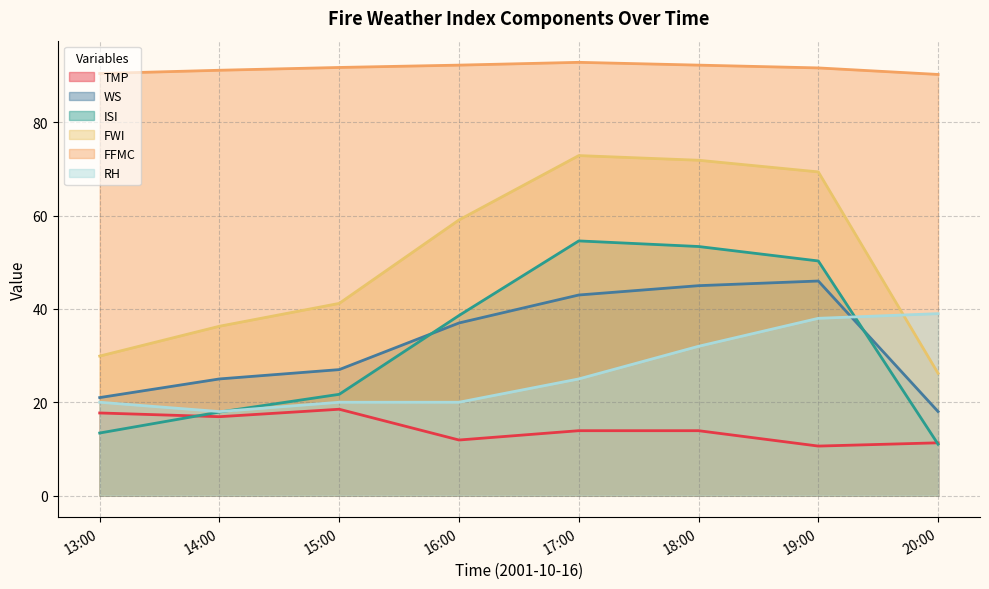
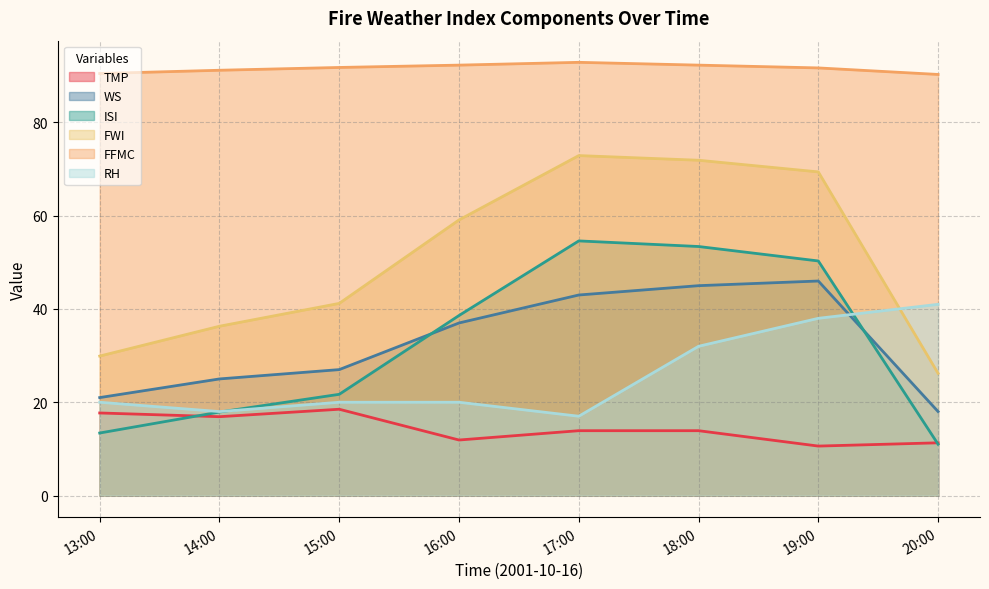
  {
    "TMP": {
      "13:00": 18,
      "14:00": 17,
      "15:00": 19,
      "16:00": 12,
      "17:00": 14,
      "18:00": 14,
      "19:00": 11
    },
    "RH": {
      "13:00": 20,
      "15:00": 20,
      "16:00": 20,
-     "17:00": 25,
+     "17:00": 17,
      "18:00": 32,
      "19:00": 38,
-     "20:00": 39
+     "20:00": 41
    }
  }
